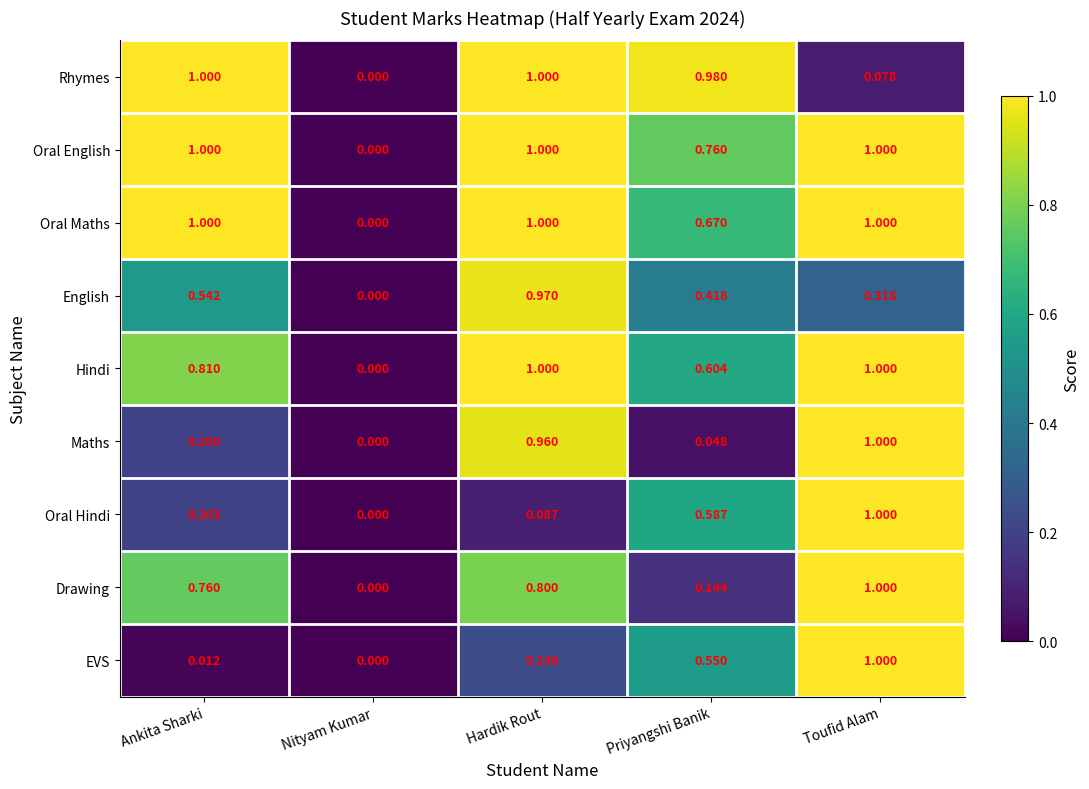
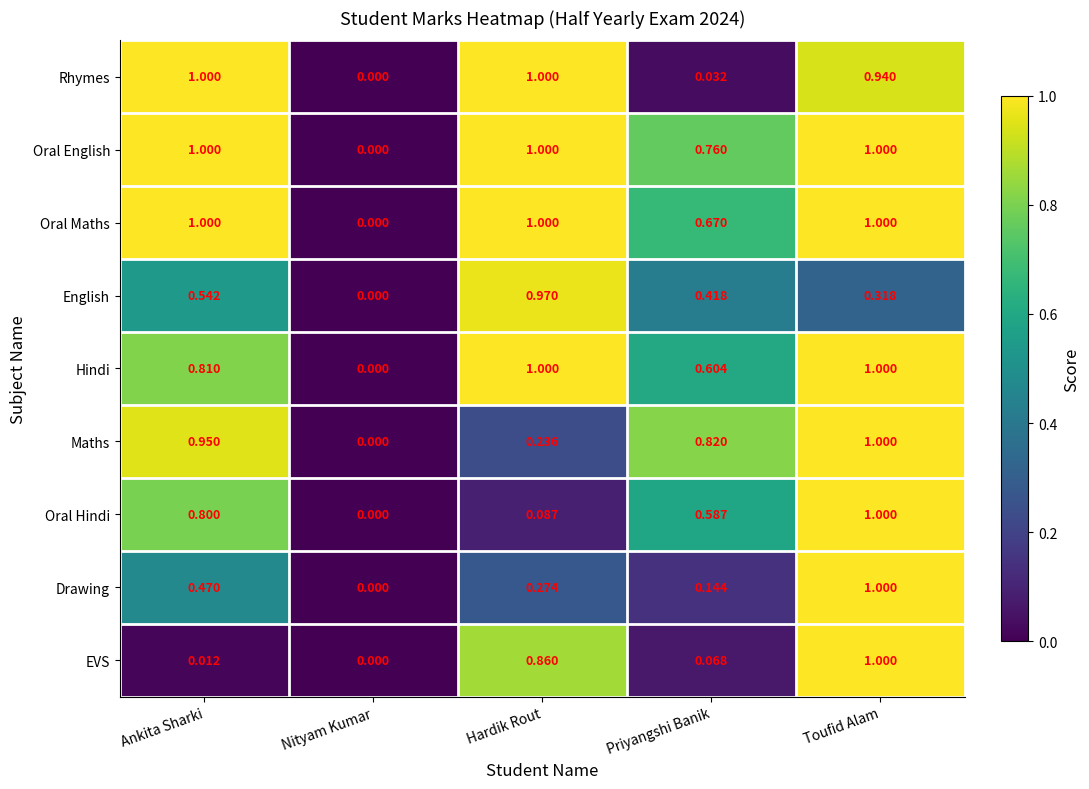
  {
    "Rhymes": {
      "Ankita Sharki": 1.000,
      "Nityam Kumar": 0.000,
      "Hardik Rout": 1.000,
-     "Priyangshi Banik": 0.980,
-     "Toufid Alam": 0.078
+     "Priyangshi Banik": 0.032,
+     "Toufid Alam": 0.940
    },
    "Oral English": {
      "Ankita Sharki": 1.000,
      "Nityam Kumar": 0.000,
      "Hardik Rout": 1.000,
      "Priyangshi Banik": 0.760,
      "Toufid Alam": 1.000
    },
    "Oral Maths": {
      "Ankita Sharki": 1.000,
      "Nityam Kumar": 0.000,
      "Hardik Rout": 1.000,
      "Priyangshi Banik": 0.670,
      "Toufid Alam": 1.000
    },
    "English": {
      "Ankita Sharki": 0.542,
      "Nityam Kumar": 0.000,
      "Hardik Rout": 0.970,
      "Priyangshi Banik": 0.418,
      "Toufid Alam": 0.318
    },
    "Hindi": {
      "Ankita Sharki": 0.810,
      "Nityam Kumar": 0.000,
      "Hardik Rout": 1.000,
      "Priyangshi Banik": 0.604,
      "Toufid Alam": 1.000
    },
    "Maths": {
-     "Ankita Sharki": 0.200,
+     "Ankita Sharki": 0.950,
      "Nityam Kumar": 0.000,
-     "Hardik Rout": 0.960,
-     "Priyangshi Banik": 0.048,
+     "Hardik Rout": 0.236,
+     "Priyangshi Banik": 0.820,
      "Toufid Alam": 1.000
    },
    "Oral Hindi": {
-     "Ankita Sharki": 0.203,
+     "Ankita Sharki": 0.800,
      "Nityam Kumar": 0.000,
      "Hardik Rout": 0.087,
      "Priyangshi Banik": 0.587,
      "Toufid Alam": 1.000
    },
    "Drawing": {
-     "Ankita Sharki": 0.760,
+     "Ankita Sharki": 0.470,
      "Nityam Kumar": 0.000,
-     "Hardik Rout": 0.800,
+     "Hardik Rout": 0.274,
      "Priyangshi Banik": 0.144,
      "Toufid Alam": 1.000
    },
    "EVS": {
      "Ankita Sharki": 0.012,
      "Nityam Kumar": 0.000,
-     "Hardik Rout": 0.236,
-     "Priyangshi Banik": 0.550,
+     "Hardik Rout": 0.860,
+     "Priyangshi Banik": 0.068,
      "Toufid Alam": 1.000
    }
  }
